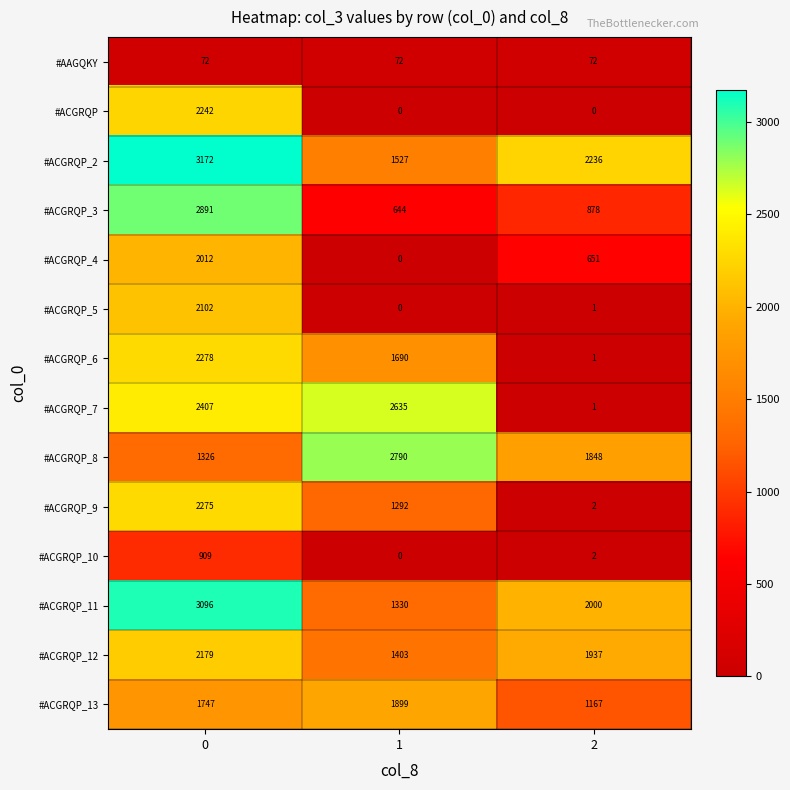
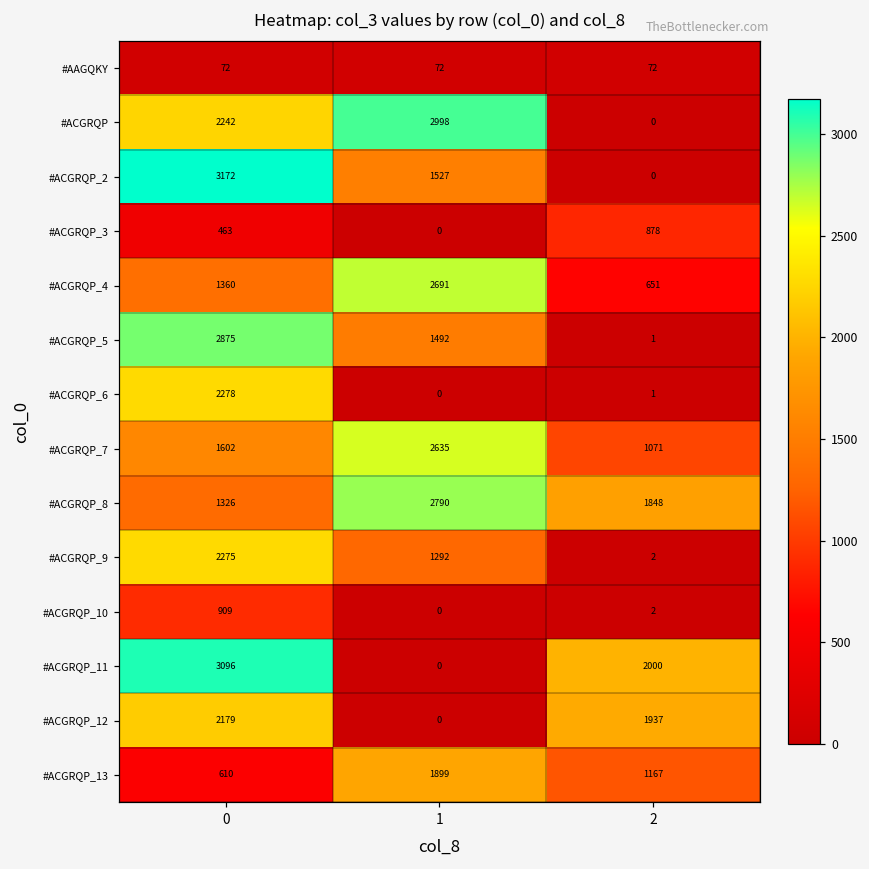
  {
    "#AAGQKY": {
      "0": 72,
      "1": 72,
      "2": 72
    },
    "#ACGRQP": {
      "0": 2242,
-     "1": 0,
+     "1": 2998,
      "2": 0
    },
    "#ACGRQP_2": {
      "0": 3172,
      "1": 1527,
-     "2": 2236
+     "2": 0
    },
    "#ACGRQP_3": {
-     "0": 2891,
-     "1": 644,
+     "0": 463,
+     "1": 0,
      "2": 878
    },
    "#ACGRQP_4": {
-     "0": 2012,
-     "1": 0,
+     "0": 1360,
+     "1": 2691,
      "2": 651
    },
    "#ACGRQP_5": {
-     "0": 2102,
-     "1": 0,
+     "0": 2875,
+     "1": 1492,
      "2": 1
    },
    "#ACGRQP_6": {
      "0": 2278,
-     "1": 1690,
+     "1": 0,
      "2": 1
    },
    "#ACGRQP_7": {
-     "0": 2407,
+     "0": 1602,
      "1": 2635,
-     "2": 1
+     "2": 1071
    },
    "#ACGRQP_8": {
      "0": 1326,
      "1": 2790,
      "2": 1848
    },
    "#ACGRQP_9": {
      "0": 2275,
      "1": 1292,
      "2": 2
    },
    "#ACGRQP_10": {
      "0": 909,
      "1": 0,
      "2": 2
    },
    "#ACGRQP_11": {
      "0": 3096,
-     "1": 1330,
+     "1": 0,
      "2": 2000
    },
    "#ACGRQP_12": {
      "0": 2179,
-     "1": 1403,
+     "1": 0,
      "2": 1937
    },
    "#ACGRQP_13": {
-     "0": 1747,
+     "0": 610,
      "1": 1899,
      "2": 1167
    }
  }
